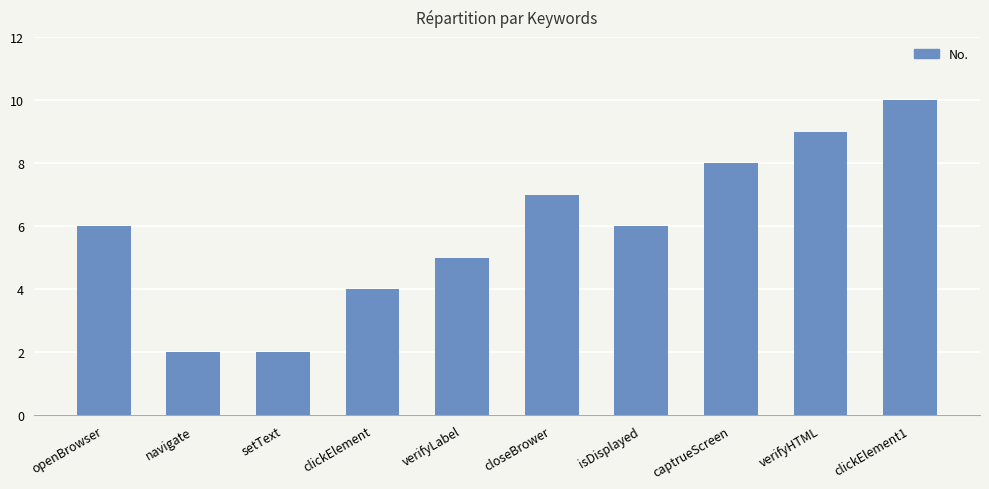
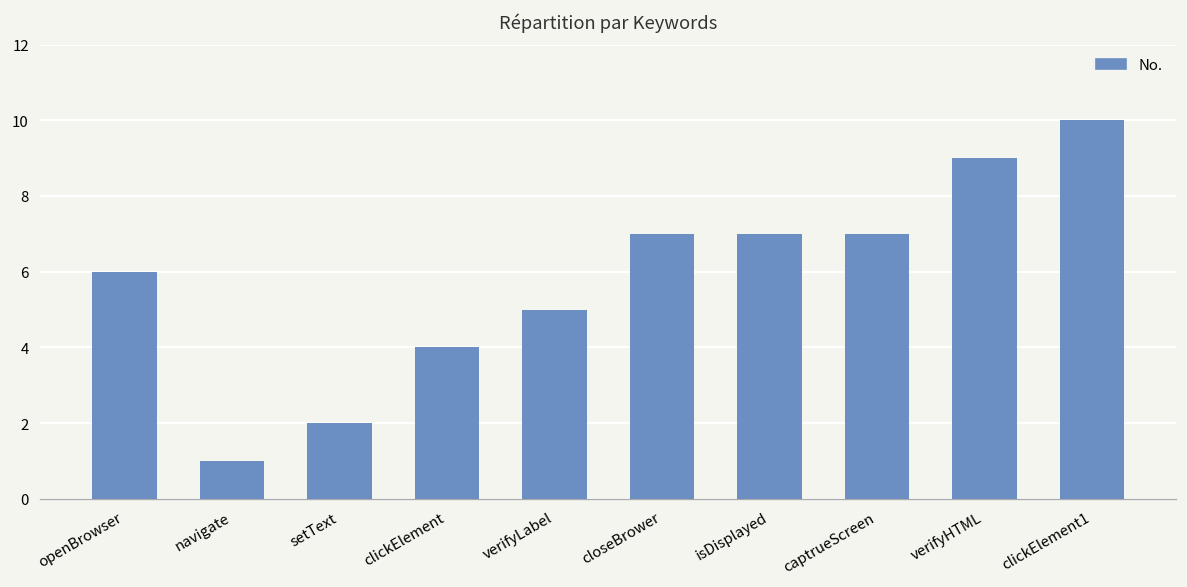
  {
    "openBrowser": 6,
-   "navigate": 2,
+   "navigate": 1,
    "setText": 2,
    "clickElement": 4,
    "verifyLabel": 5,
    "closeBrower": 7,
-   "isDisplayed": 6,
-   "captrueScreen": 8,
+   "isDisplayed": 7,
+   "captrueScreen": 7,
    "verifyHTML": 9,
    "clickElement1": 10
  }
